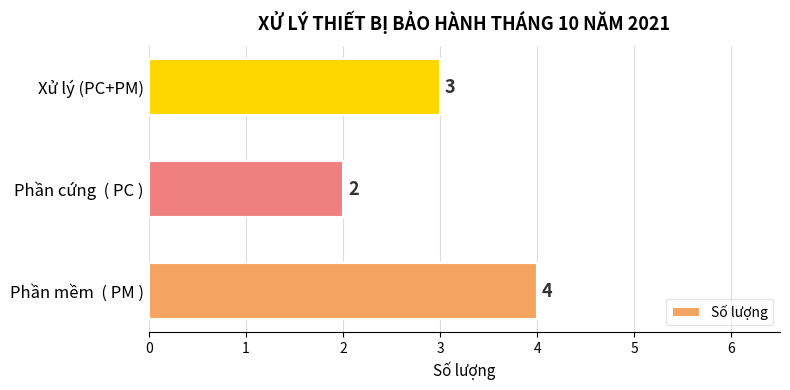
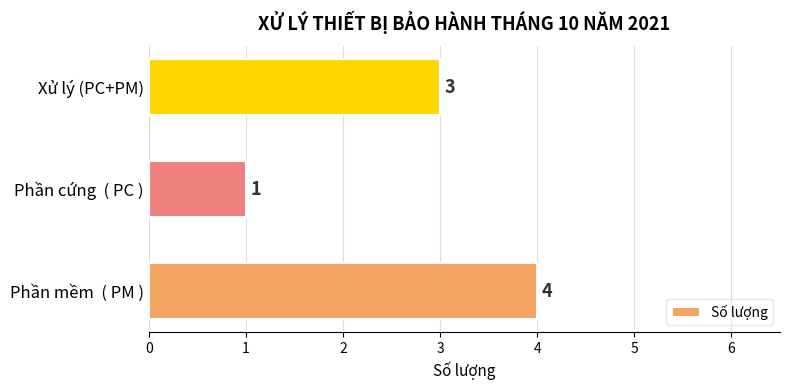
  {
    "Xử lý (PC+PM)": 3,
-   "Phần cứng ( PC )": 2,
+   "Phần cứng ( PC )": 1,
    "Phần mềm ( PM )": 4
  }
